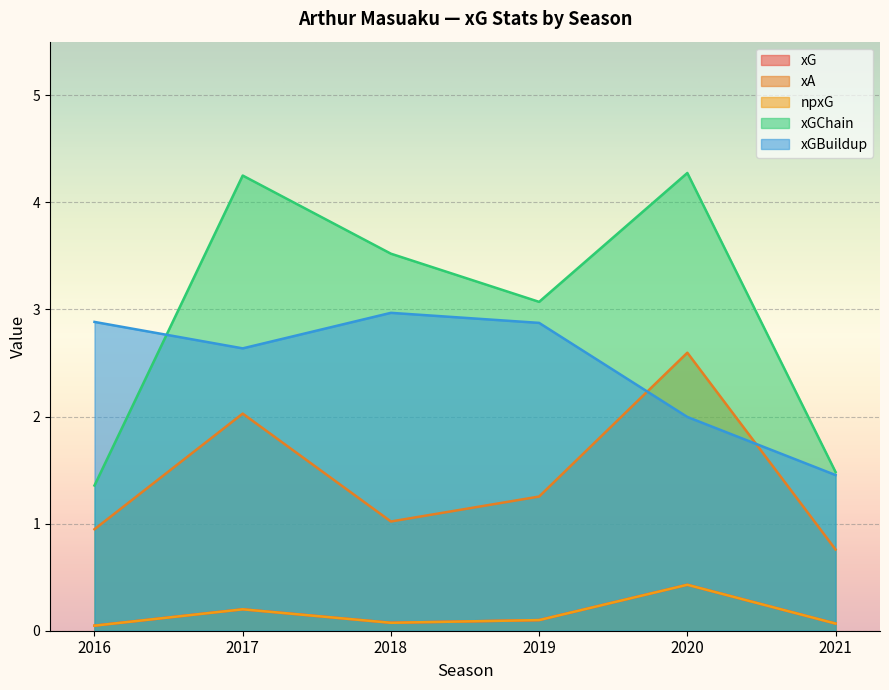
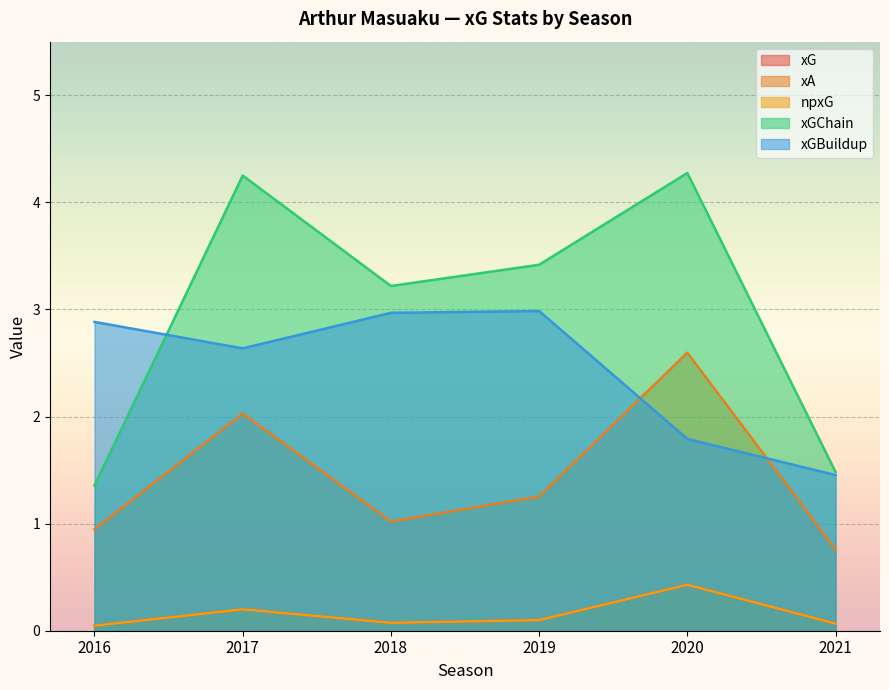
  {
    "xGChain": {
      "2016": 1.36,
      "2017": 4.25,
-     "2018": 3.52,
-     "2019": 3.07,
+     "2018": 3.22,
+     "2019": 3.42,
      "2020": 4.27,
      "2021": 1.48
    },
    "xGBuildup": {
      "2016": 2.88,
      "2017": 2.64,
      "2018": 2.97,
-     "2019": 2.87,
-     "2020": 2.00,
+     "2019": 2.99,
+     "2020": 1.79,
      "2021": 1.45
    }
  }
